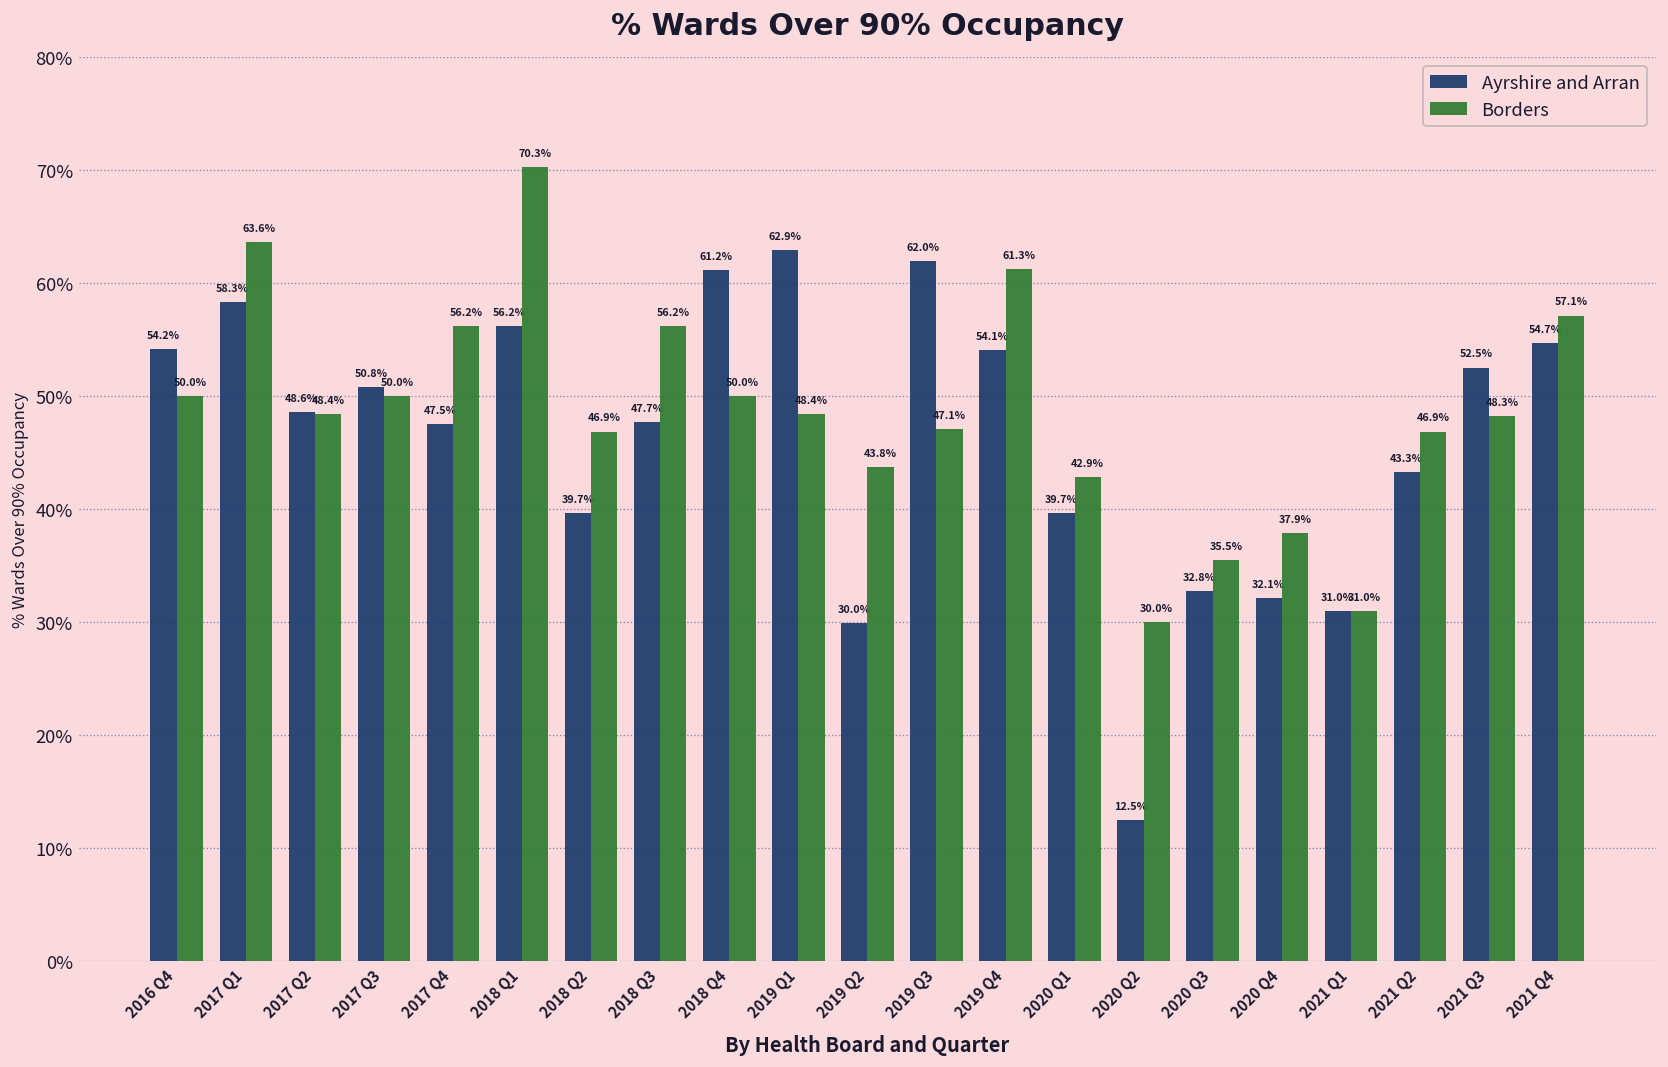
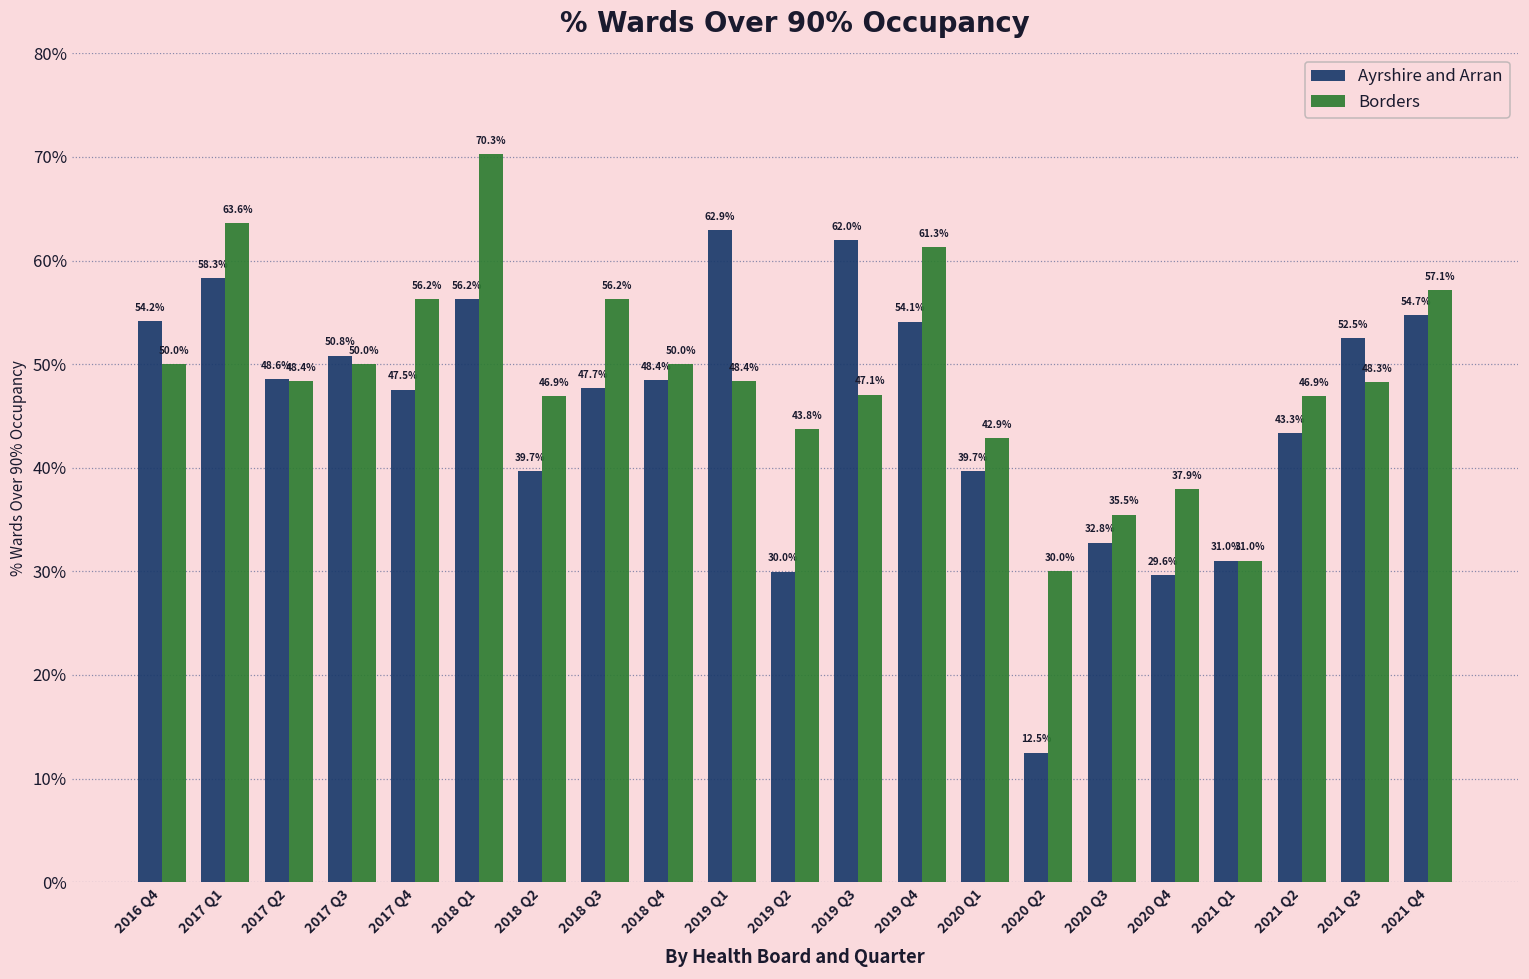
  {
    "Ayrshire and Arran": {
      "2016 Q4": "54.2%",
      "2017 Q1": "58.3%",
      "2017 Q3": "50.8%",
      "2017 Q4": "47.5%",
      "2018 Q1": "56.2%",
      "2018 Q2": "39.7%",
      "2018 Q3": "47.7%",
-     "2018 Q4": "61.2%",
+     "2018 Q4": "48.4%",
      "2019 Q1": "62.9%",
      "2019 Q2": "30.0%",
      "2019 Q3": "62.0%",
      "2019 Q4": "54.1%",
      "2020 Q1": "39.7%",
      "2020 Q2": "12.5%",
      "2020 Q3": "32.8%",
-     "2020 Q4": "32.1%",
+     "2020 Q4": "29.6%",
      "2021 Q2": "43.3%",
      "2021 Q3": "52.5%",
      "2021 Q4": "54.7%"
    },
    "Borders": {
      "2016 Q4": "50.0%",
      "2017 Q1": "63.6%",
      "2017 Q3": "50.0%",
      "2017 Q4": "56.2%",
      "2018 Q1": "70.3%",
      "2018 Q2": "46.9%",
      "2018 Q3": "56.2%",
      "2018 Q4": "50.0%",
      "2019 Q1": "48.4%",
      "2019 Q2": "43.8%",
      "2019 Q3": "47.1%",
      "2019 Q4": "61.3%",
      "2020 Q1": "42.9%",
      "2020 Q2": "30.0%",
      "2020 Q3": "35.5%",
      "2020 Q4": "37.9%",
      "2021 Q2": "46.9%",
      "2021 Q3": "48.3%",
      "2021 Q4": "57.1%"
    }
  }
